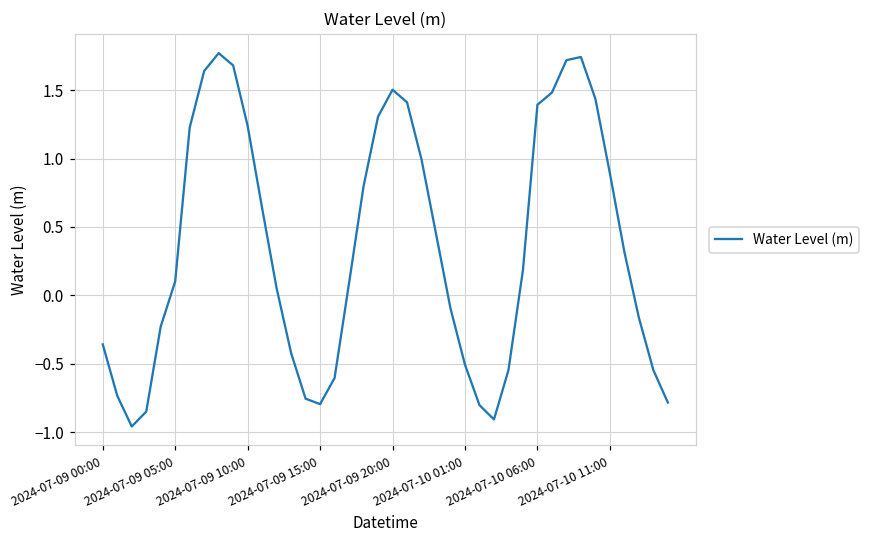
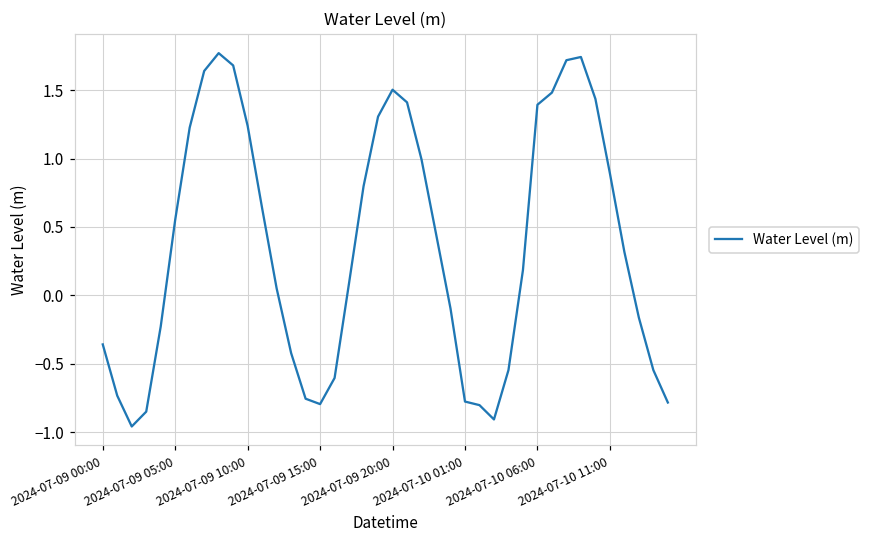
  {
    "2024-07-09 00:00": -0.36,
-   "2024-07-09 05:00": 0.10,
+   "2024-07-09 05:00": 0.55,
    "2024-07-09 10:00": 1.24,
    "2024-07-09 15:00": -0.80,
    "2024-07-09 20:00": 1.50,
-   "2024-07-10 01:00": -0.51,
+   "2024-07-10 01:00": -0.78,
    "2024-07-10 06:00": 1.39,
    "2024-07-10 11:00": 0.89
  }
